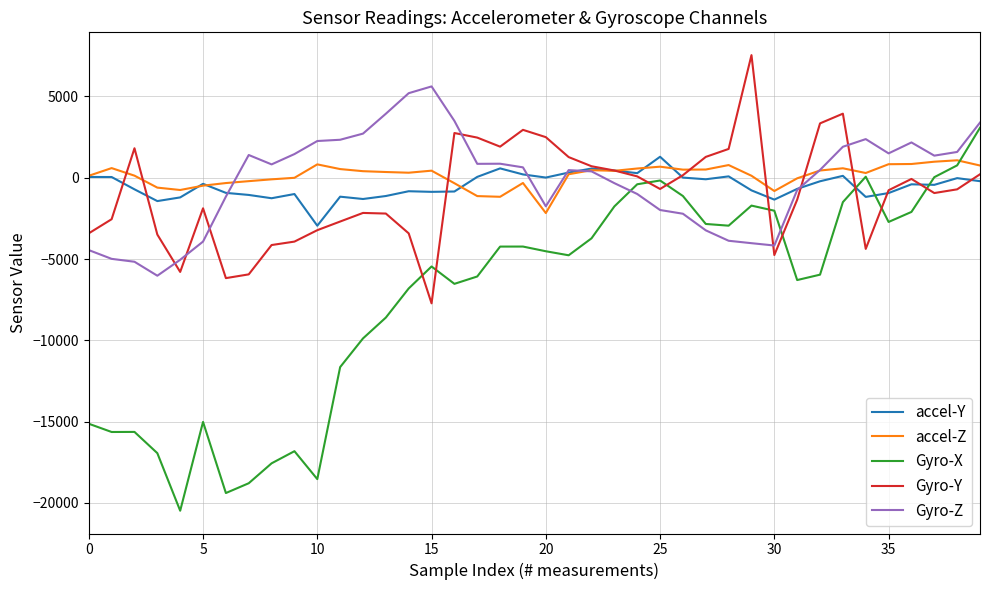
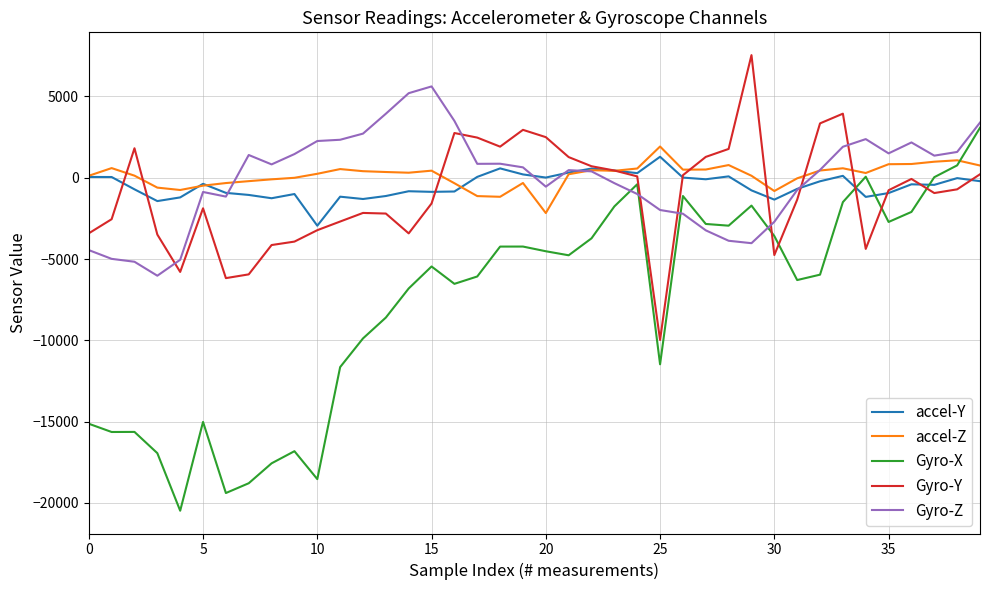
  {
    "accel-Y": {
      "10": -3000,
      "15": -900,
      "20": 0,
      "25": 1300,
      "30": -1300,
      "35": -900
    },
    "accel-Z": {
-     "10": 800,
+     "10": 200,
      "15": 400,
      "20": -2200,
-     "25": 700,
+     "25": 1900,
      "30": -800,
      "35": 800
    },
    "Gyro-X": {
      "0": -15100,
      "5": -15000,
      "10": -18500,
      "15": -5500,
      "20": -4500,
-     "25": -200,
-     "30": -2000,
+     "25": -11500,
+     "30": -3600,
      "35": -2700
    },
    "Gyro-Y": {
      "0": -3400,
      "5": -1900,
      "10": -3200,
-     "15": -7700,
+     "15": -1600,
      "20": 2500,
-     "25": -700,
+     "25": -10000,
      "30": -4800,
      "35": -800
    },
    "Gyro-Z": {
      "0": -4400,
-     "5": -3900,
+     "5": -900,
      "10": 2300,
      "15": 5600,
-     "20": -1800,
+     "20": -500,
      "25": -2000,
-     "30": -4200,
+     "30": -2700,
      "35": 1500
    }
  }
